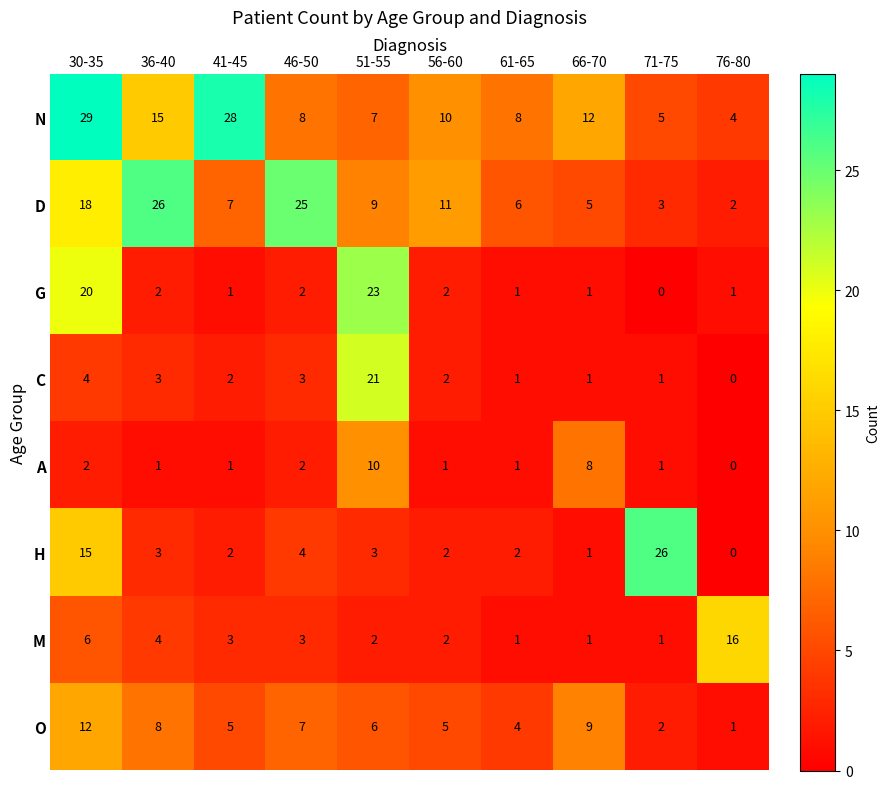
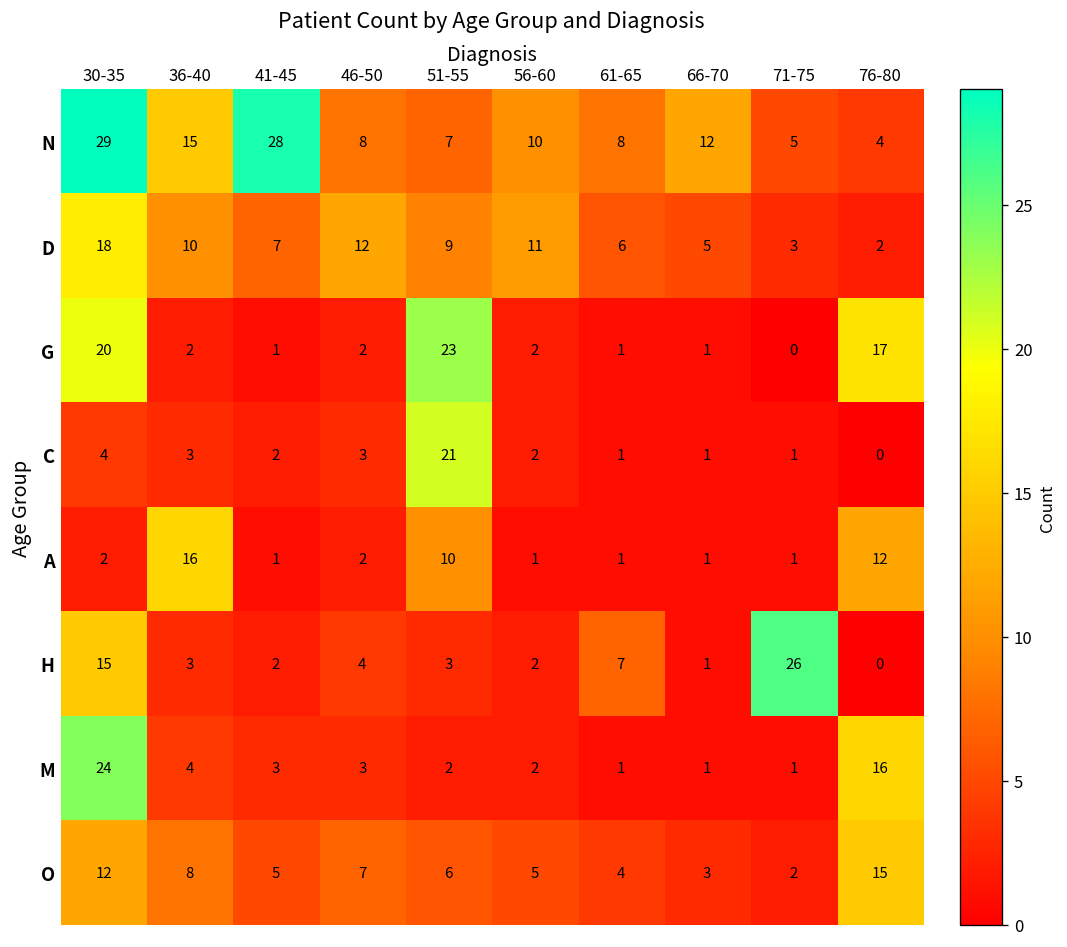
  {
    "N": {
      "30-35": 29,
      "36-40": 15,
      "41-45": 28,
      "46-50": 8,
      "51-55": 7,
      "56-60": 10,
      "61-65": 8,
      "66-70": 12,
      "71-75": 5,
      "76-80": 4
    },
    "D": {
      "30-35": 18,
-     "36-40": 26,
+     "36-40": 10,
      "41-45": 7,
-     "46-50": 25,
+     "46-50": 12,
      "51-55": 9,
      "56-60": 11,
      "61-65": 6,
      "66-70": 5,
      "71-75": 3,
      "76-80": 2
    },
    "G": {
      "30-35": 20,
      "36-40": 2,
      "41-45": 1,
      "46-50": 2,
      "51-55": 23,
      "56-60": 2,
      "61-65": 1,
      "66-70": 1,
      "71-75": 0,
-     "76-80": 1
+     "76-80": 17
    },
    "C": {
      "30-35": 4,
      "36-40": 3,
      "41-45": 2,
      "46-50": 3,
      "51-55": 21,
      "56-60": 2,
      "61-65": 1,
      "66-70": 1,
      "71-75": 1,
      "76-80": 0
    },
    "A": {
      "30-35": 2,
-     "36-40": 1,
+     "36-40": 16,
      "41-45": 1,
      "46-50": 2,
      "51-55": 10,
      "56-60": 1,
      "61-65": 1,
-     "66-70": 8,
+     "66-70": 1,
      "71-75": 1,
-     "76-80": 0
+     "76-80": 12
    },
    "H": {
      "30-35": 15,
      "36-40": 3,
      "41-45": 2,
      "46-50": 4,
      "51-55": 3,
      "56-60": 2,
-     "61-65": 2,
+     "61-65": 7,
      "66-70": 1,
      "71-75": 26,
      "76-80": 0
    },
    "M": {
-     "30-35": 6,
+     "30-35": 24,
      "36-40": 4,
      "41-45": 3,
      "46-50": 3,
      "51-55": 2,
      "56-60": 2,
      "61-65": 1,
      "66-70": 1,
      "71-75": 1,
      "76-80": 16
    },
    "O": {
      "30-35": 12,
      "36-40": 8,
      "41-45": 5,
      "46-50": 7,
      "51-55": 6,
      "56-60": 5,
      "61-65": 4,
-     "66-70": 9,
+     "66-70": 3,
      "71-75": 2,
-     "76-80": 1
+     "76-80": 15
    }
  }
